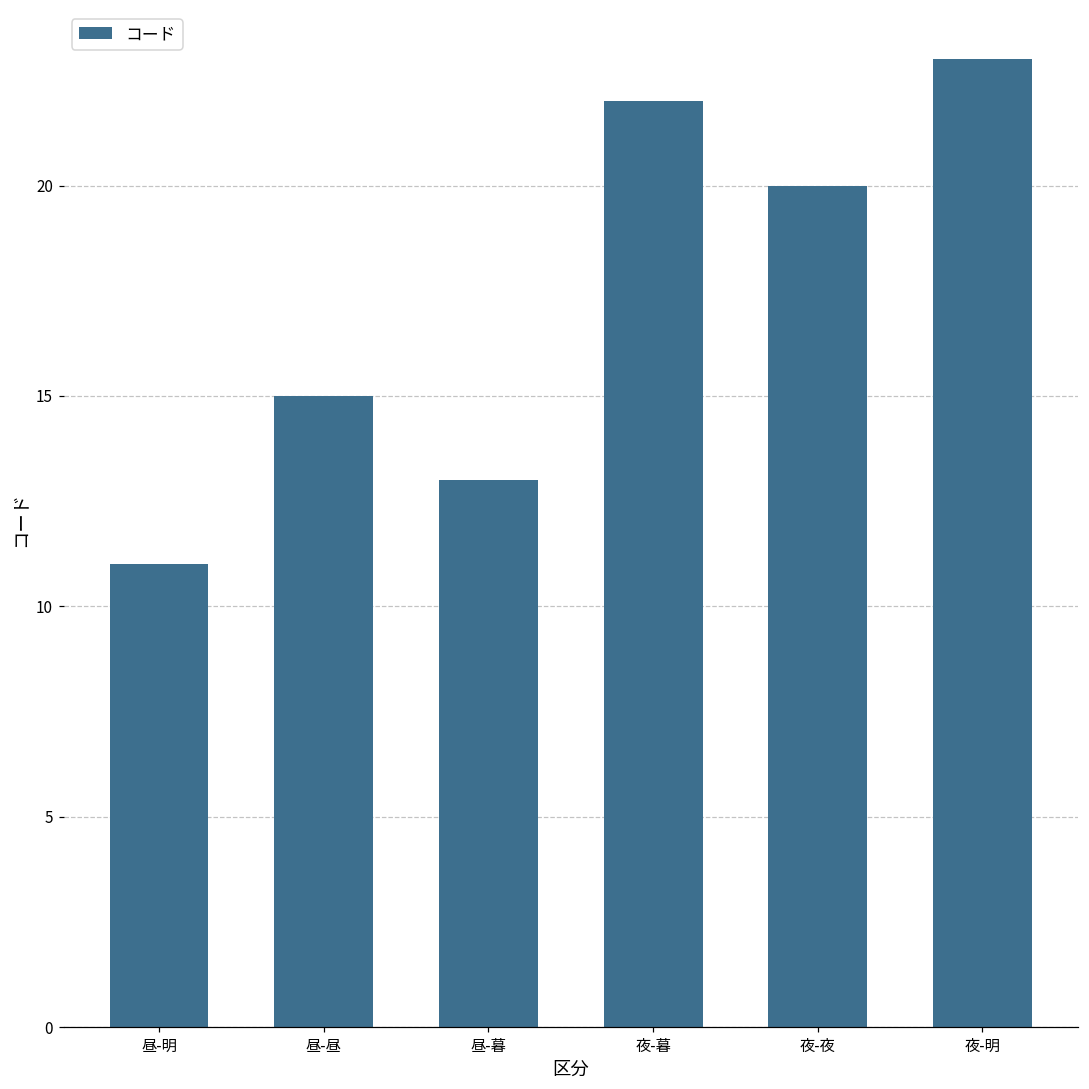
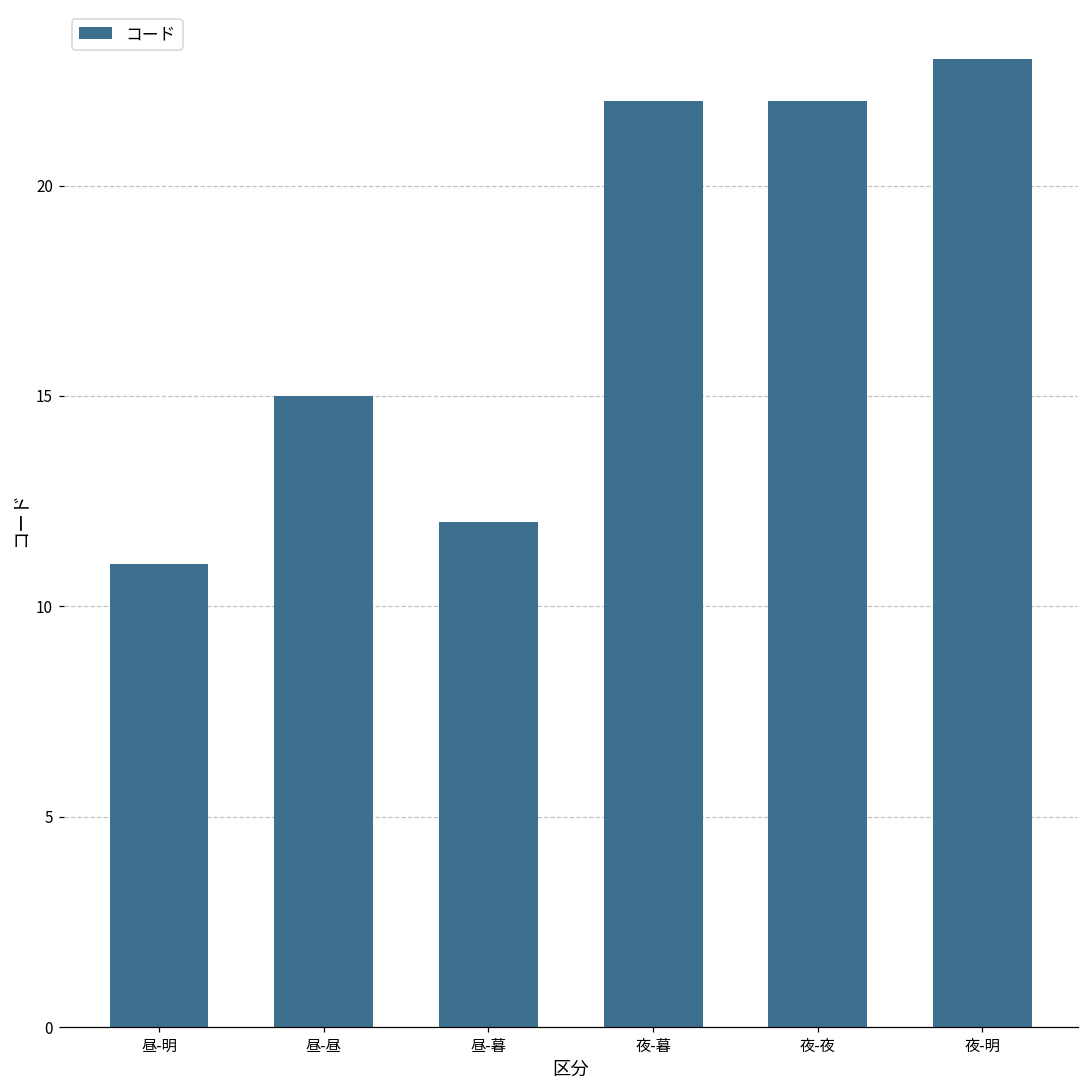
  {
    "昼-明": 11,
    "昼-昼": 15,
-   "昼-暮": 13,
+   "昼-暮": 12,
    "夜-暮": 22,
-   "夜-夜": 20,
+   "夜-夜": 22,
    "夜-明": 23
  }
